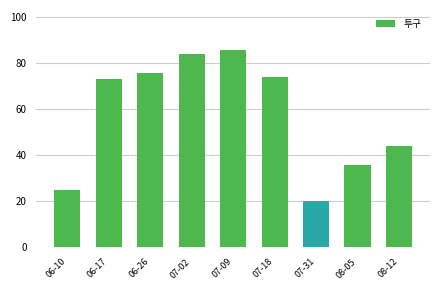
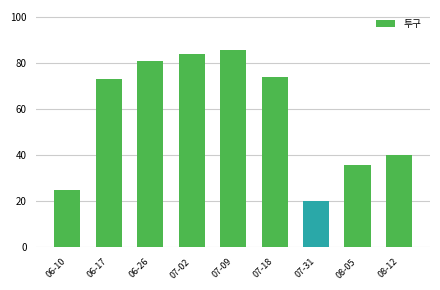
  {
    "06-10": 25,
    "06-17": 73,
-   "06-26": 76,
+   "06-26": 81,
    "07-02": 84,
    "07-09": 86,
    "07-18": 74,
    "07-31": 20,
    "08-05": 36,
-   "08-12": 44
+   "08-12": 40
  }
